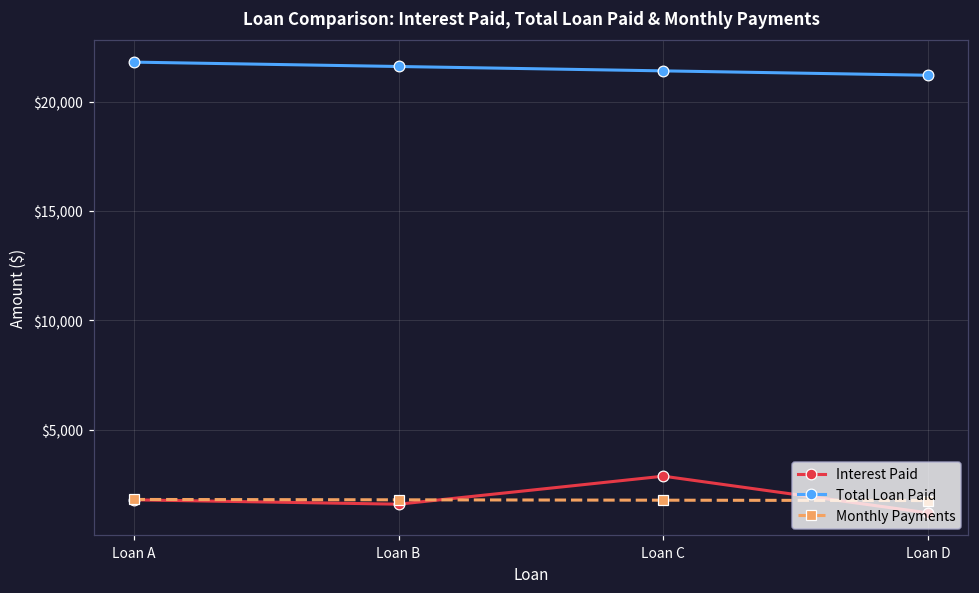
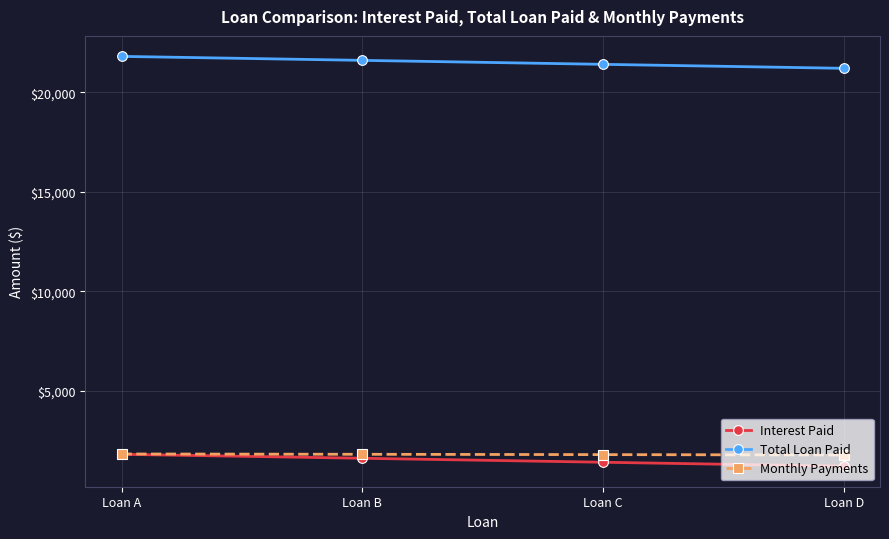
  {
    "Interest Paid": {
      "Loan B": "$1,600",
-     "Loan C": "$2,900"
+     "Loan C": "$1,400"
    },
    "Total Loan Paid": {
      "Loan A": "$21,800",
      "Loan B": "$21,600",
      "Loan C": "$21,400",
      "Loan D": "$21,200"
    },
    "Monthly Payments": {
      "Loan B": "$1,800",
      "Loan C": "$1,800"
    }
  }
